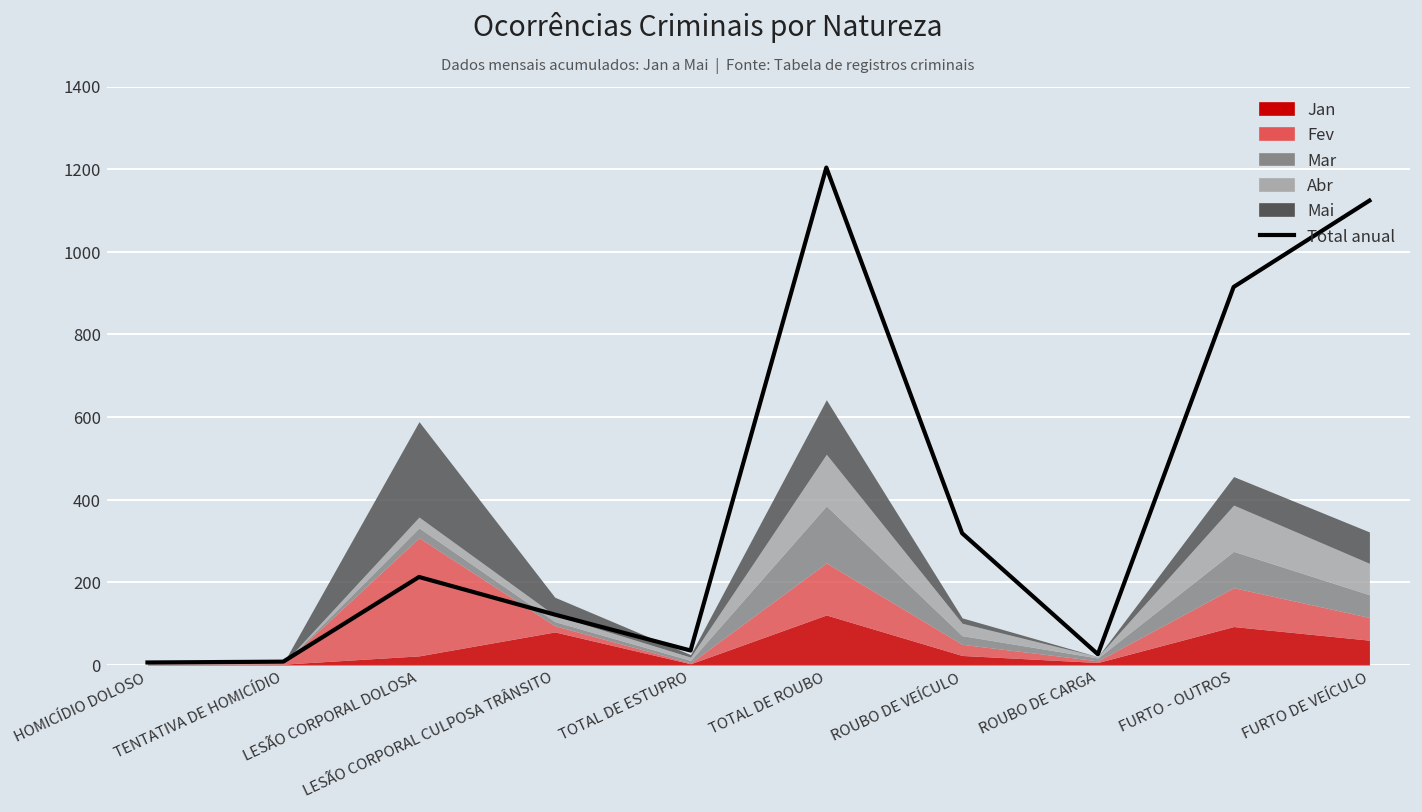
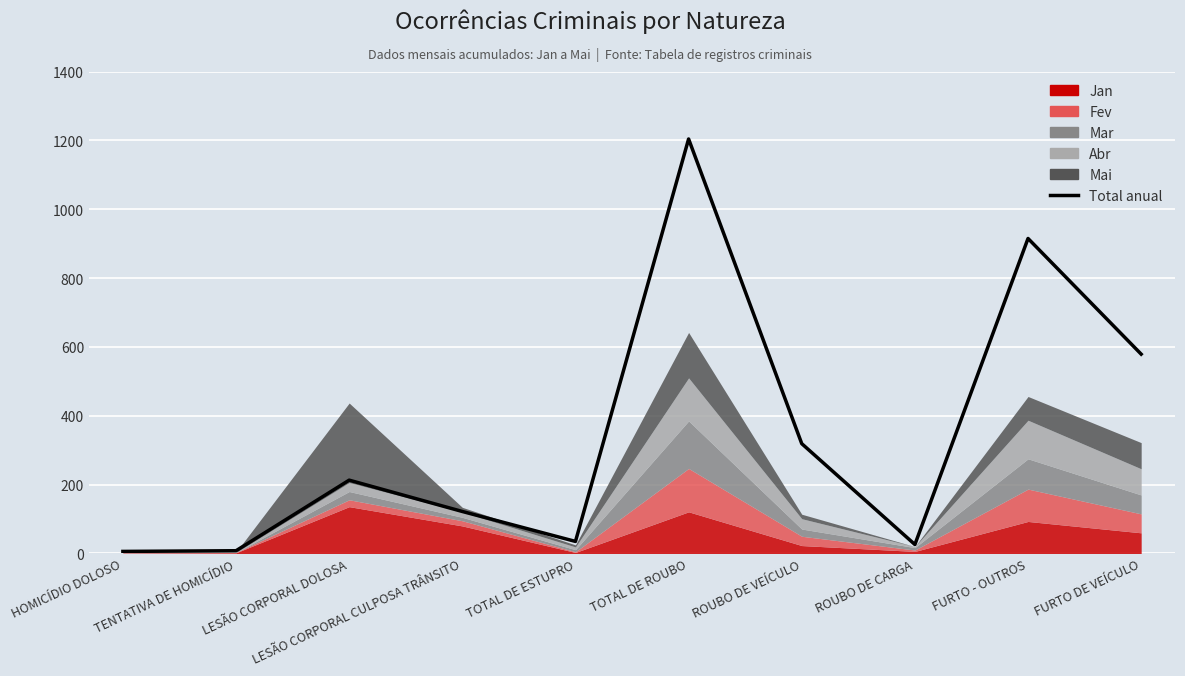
  {
    "Jan": {
-     "LESÃO CORPORAL DOLOSA": 20,
+     "LESÃO CORPORAL DOLOSA": 140,
      "LESÃO CORPORAL CULPOSA TRÂNSITO": 80,
      "TOTAL DE ROUBO": 120,
      "ROUBO DE VEÍCULO": 20,
      "FURTO - OUTROS": 90,
      "FURTO DE VEÍCULO": 60
    },
    "Total anual": {
      "TOTAL DE ESTUPRO": 40,
      "TOTAL DE ROUBO": 1200,
      "ROUBO DE VEÍCULO": 320,
      "FURTO - OUTROS": 920,
-     "FURTO DE VEÍCULO": 1120
+     "FURTO DE VEÍCULO": 580
    },
    "Fev": {
-     "LESÃO CORPORAL DOLOSA": 290,
+     "LESÃO CORPORAL DOLOSA": 20,
      "LESÃO CORPORAL CULPOSA TRÂNSITO": 20,
      "TOTAL DE ROUBO": 130,
      "ROUBO DE VEÍCULO": 30,
      "FURTO - OUTROS": 90,
      "FURTO DE VEÍCULO": 60
    },
    "Mai": {
      "LESÃO CORPORAL DOLOSA": 230,
-     "LESÃO CORPORAL CULPOSA TRÂNSITO": 40,
+     "LESÃO CORPORAL CULPOSA TRÂNSITO": 10,
      "TOTAL DE ROUBO": 130,
      "ROUBO DE VEÍCULO": 10,
      "FURTO - OUTROS": 70,
      "FURTO DE VEÍCULO": 80
    }
  }
